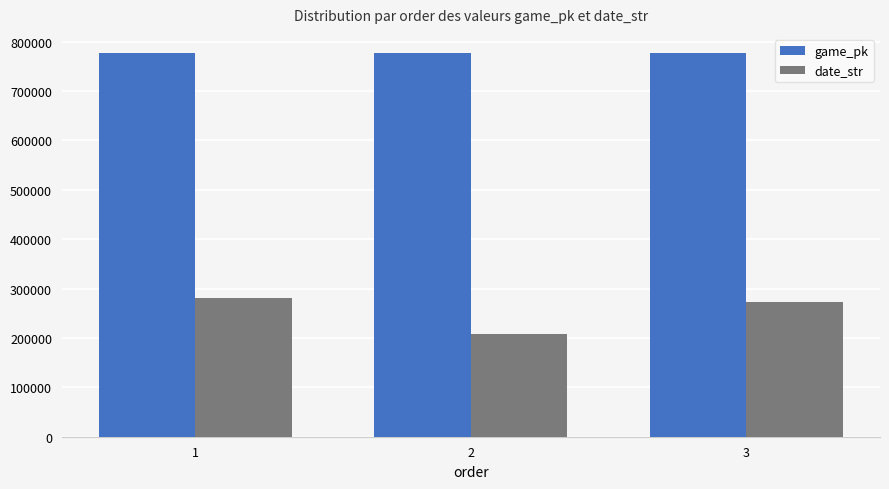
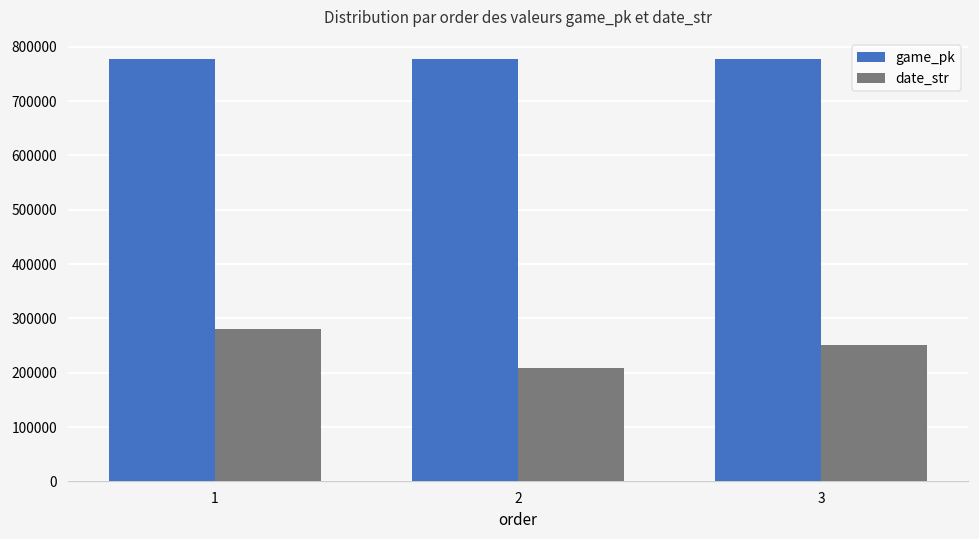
  {
    "game_pk": {
      "1": 780000,
      "2": 780000,
      "3": 780000
    },
    "date_str": {
      "1": 280000,
      "2": 210000,
-     "3": 270000
+     "3": 250000
    }
  }
